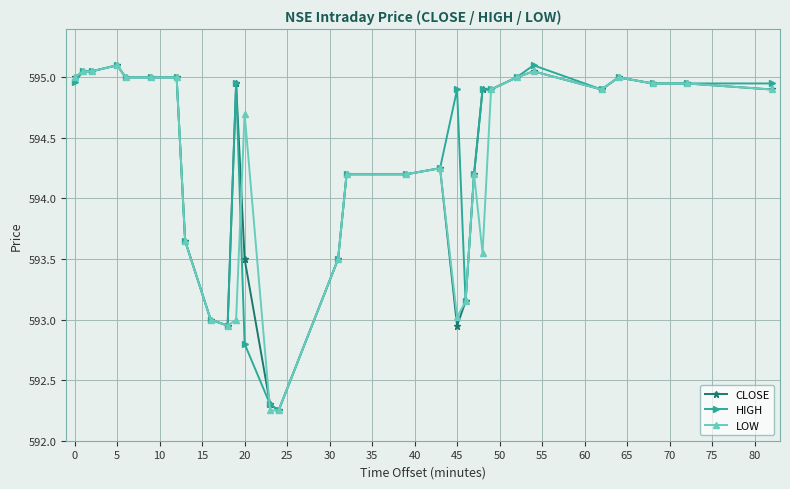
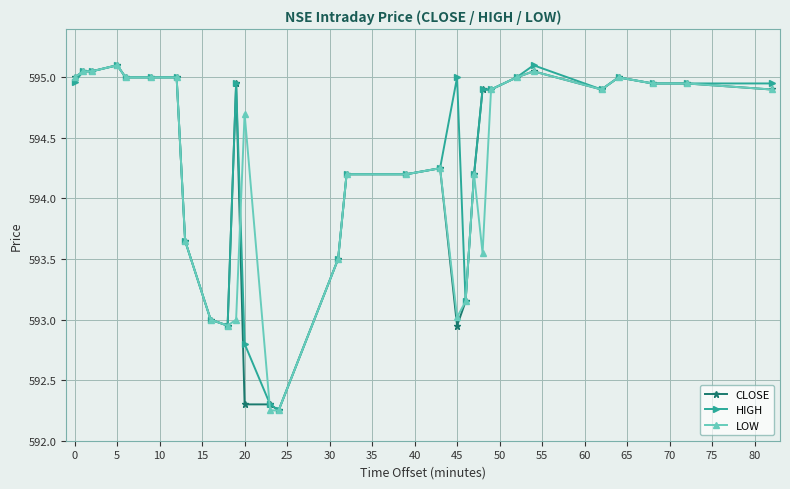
  {
    "CLOSE": {
-     "20": 593.5,
+     "20": 592.3,
      "45": 592.95
    },
    "HIGH": {
      "0": 594.96,
      "20": 592.8,
-     "45": 594.9
+     "45": 595.0
    },
    "LOW": {
      "20": 594.7,
      "45": 593.0
    }
  }
